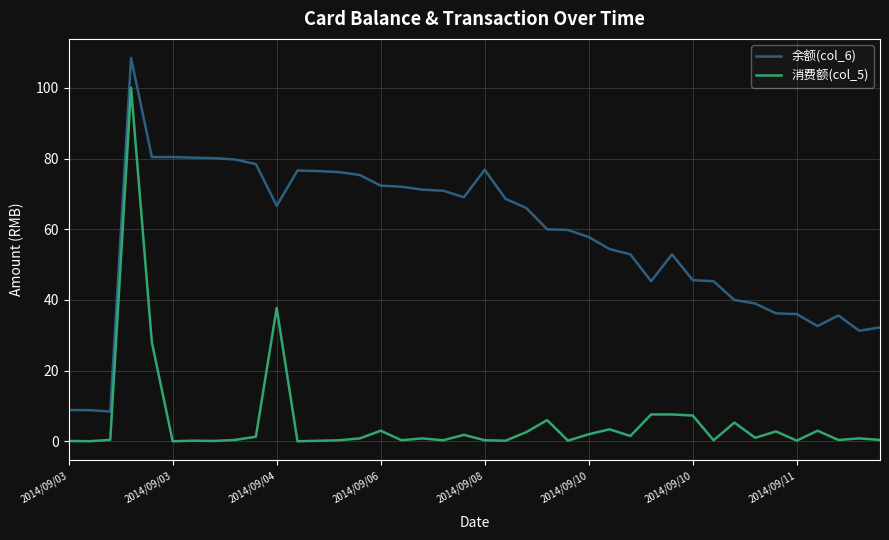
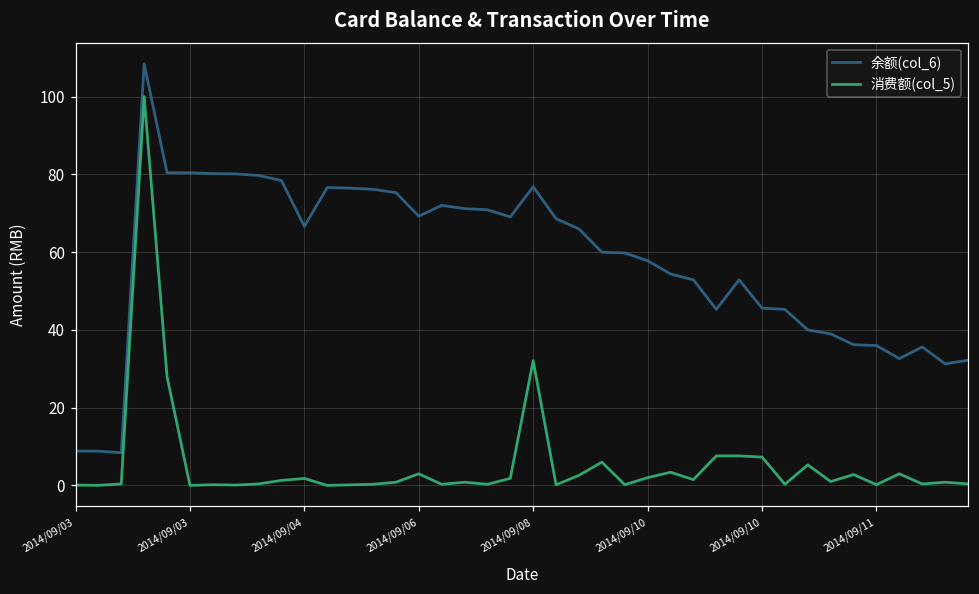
  {
    "余额(col_6)": {
      "2014/09/04": 67,
-     "2014/09/06": 72,
+     "2014/09/06": 69,
      "2014/09/08": 77,
      "2014/09/11": 36
    },
    "消费额(col_5)": {
-     "2014/09/04": 38,
+     "2014/09/04": 2,
      "2014/09/06": 3,
-     "2014/09/08": 0,
+     "2014/09/08": 32,
      "2014/09/11": 0
    }
  }
